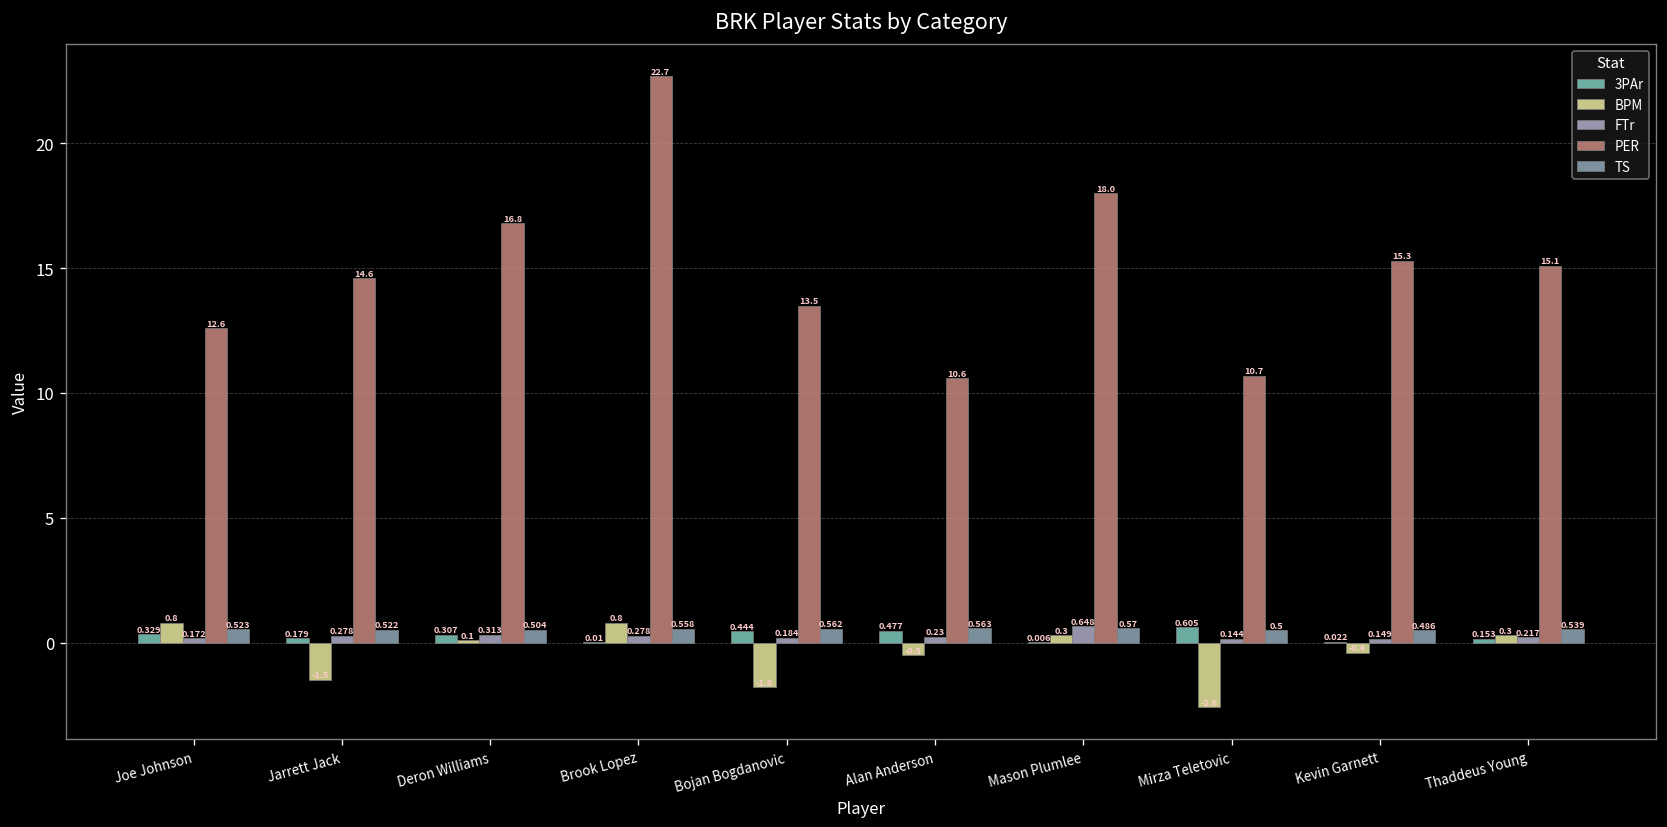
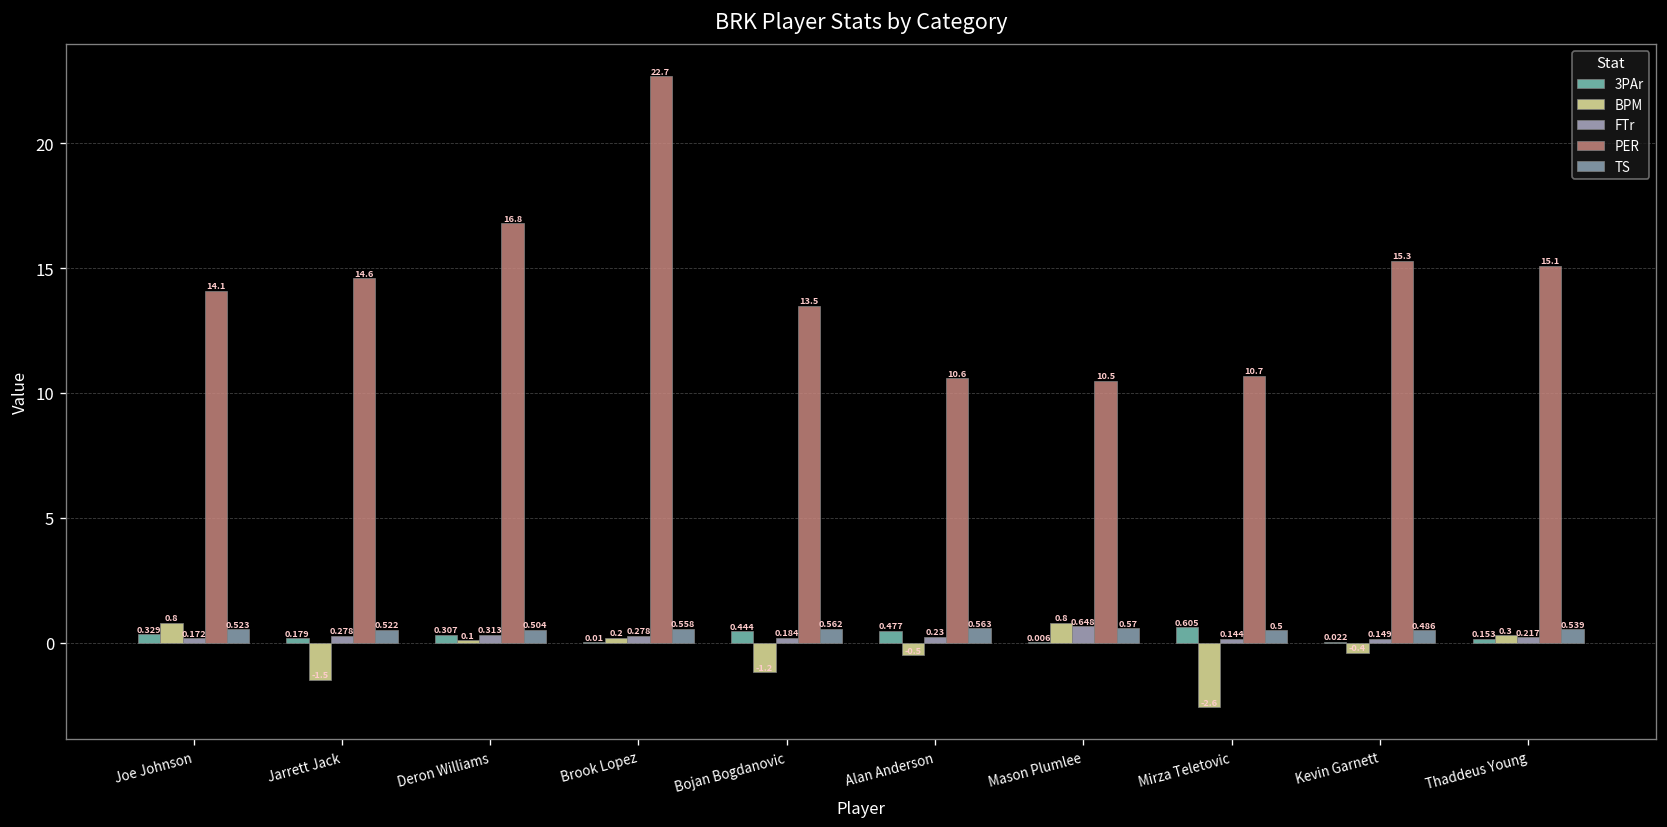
  {
    "BPM": {
      "Joe Johnson": 0.8,
      "Jarrett Jack": -1.5,
      "Deron Williams": 0.1,
-     "Brook Lopez": 0.8,
-     "Bojan Bogdanovic": -1.8,
+     "Brook Lopez": 0.2,
+     "Bojan Bogdanovic": -1.2,
      "Alan Anderson": -0.5,
-     "Mason Plumlee": 0.3,
+     "Mason Plumlee": 0.8,
      "Mirza Teletovic": -2.6,
      "Kevin Garnett": -0.4,
      "Thaddeus Young": 0.3
    },
    "PER": {
-     "Joe Johnson": 12.6,
+     "Joe Johnson": 14.1,
      "Jarrett Jack": 14.6,
      "Deron Williams": 16.8,
      "Brook Lopez": 22.7,
      "Bojan Bogdanovic": 13.5,
      "Alan Anderson": 10.6,
-     "Mason Plumlee": 18.0,
+     "Mason Plumlee": 10.5,
      "Mirza Teletovic": 10.7,
      "Kevin Garnett": 15.3,
      "Thaddeus Young": 15.1
    }
  }
